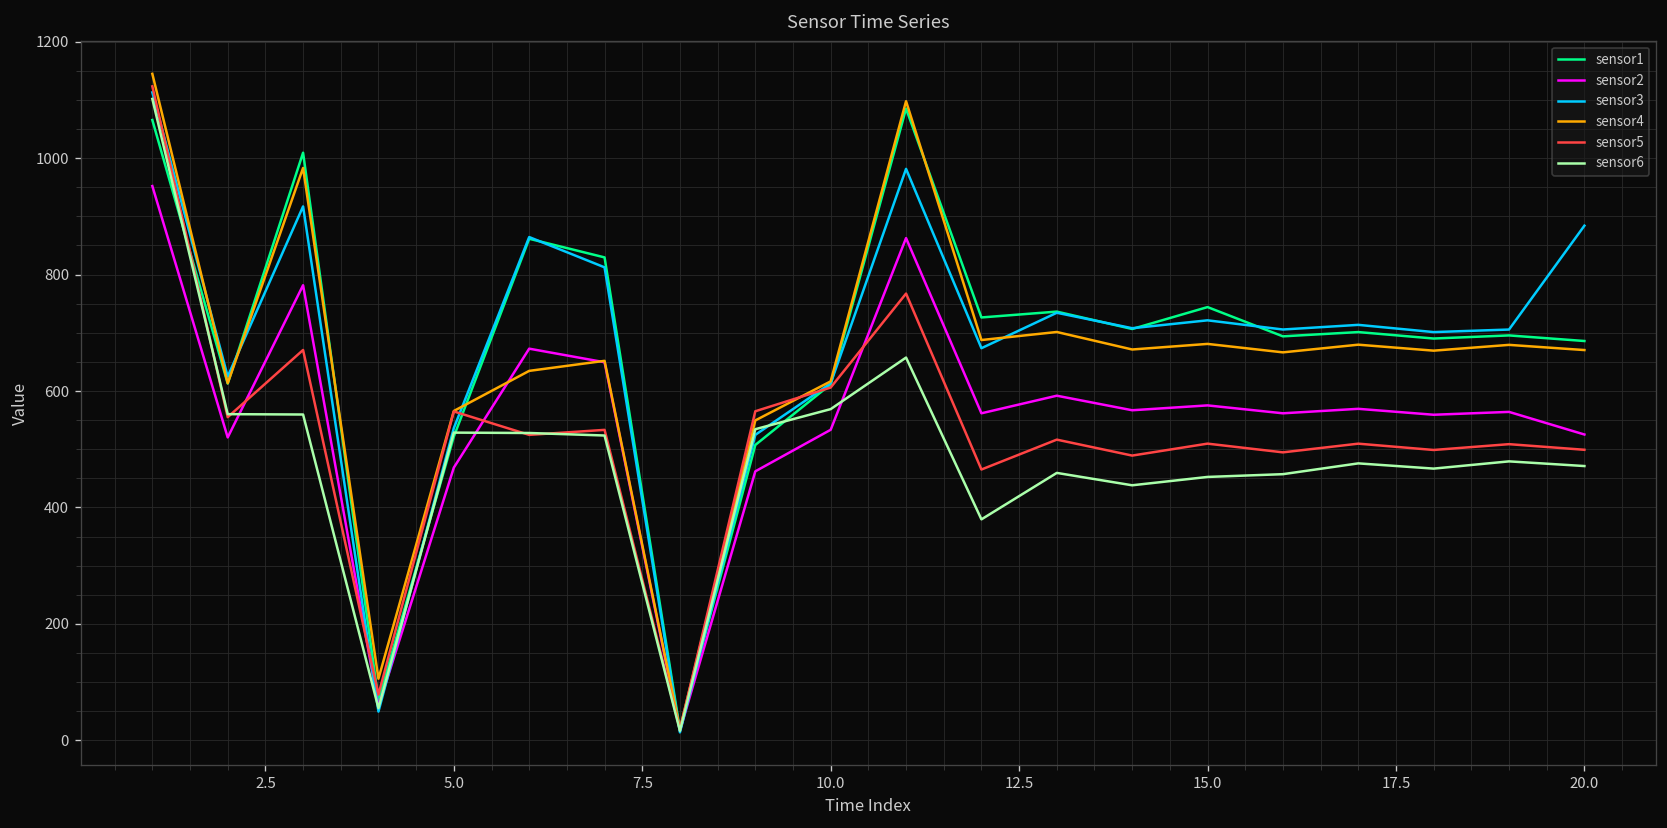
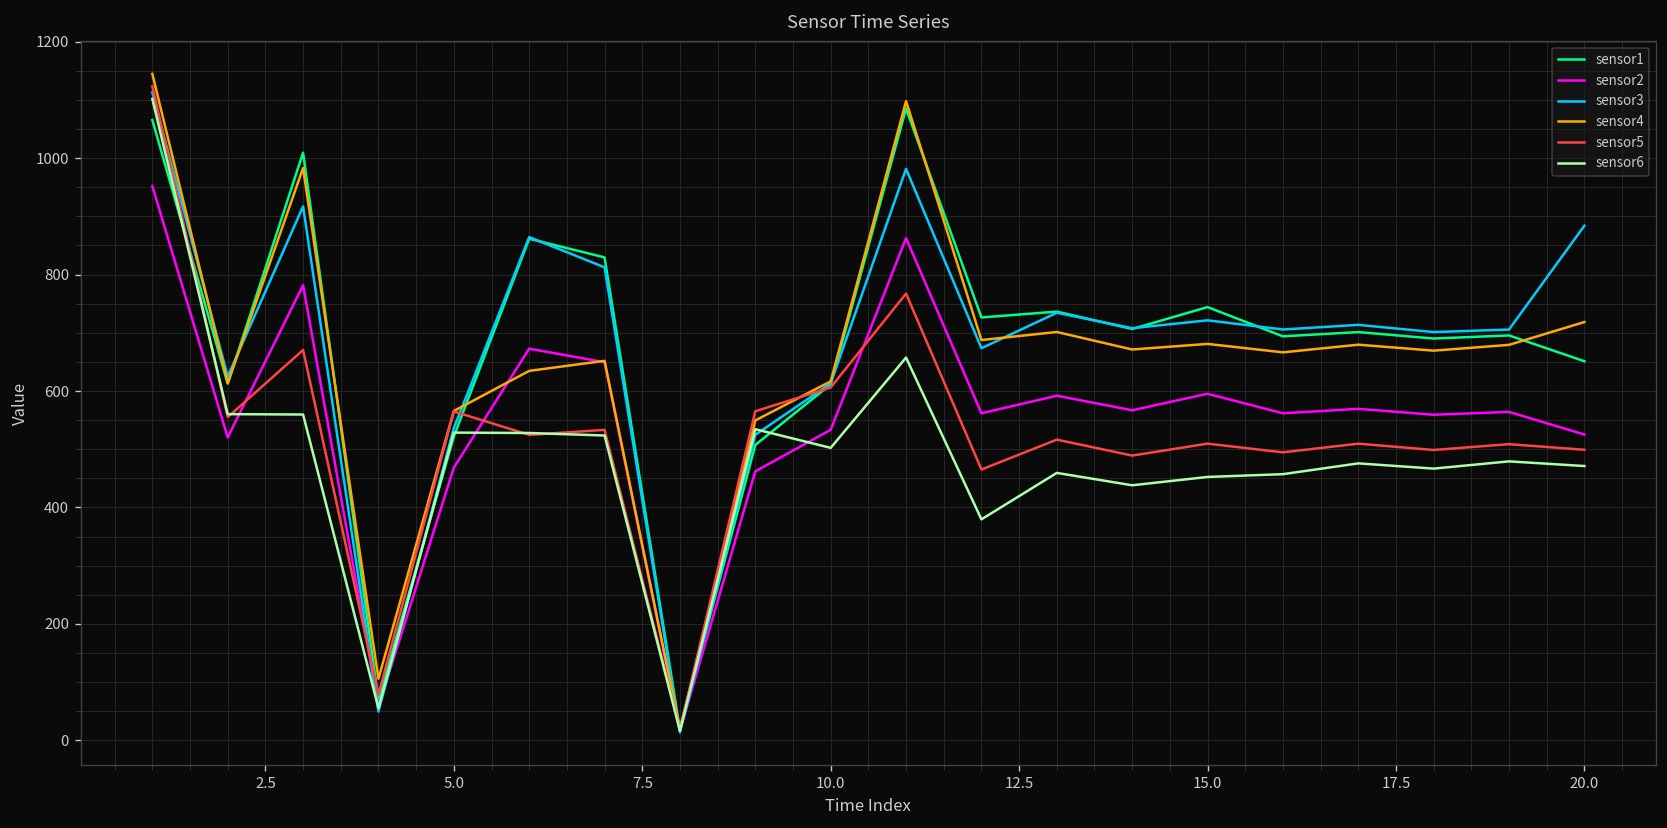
  {
    "sensor1": {
      "5.0": 520,
      "15.0": 740,
-     "20.0": 690
+     "20.0": 650
    },
    "sensor2": {
      "5.0": 470,
      "10.0": 530,
-     "15.0": 580,
+     "15.0": 600,
      "20.0": 530
    },
    "sensor3": {
      "5.0": 540,
      "15.0": 720,
      "20.0": 880
    },
    "sensor4": {
      "15.0": 680,
-     "20.0": 670
+     "20.0": 720
    },
    "sensor5": {
      "10.0": 610,
      "15.0": 510,
      "20.0": 500
    },
    "sensor6": {
      "5.0": 530,
-     "10.0": 570,
+     "10.0": 500,
      "15.0": 450,
      "20.0": 470
    }
  }
